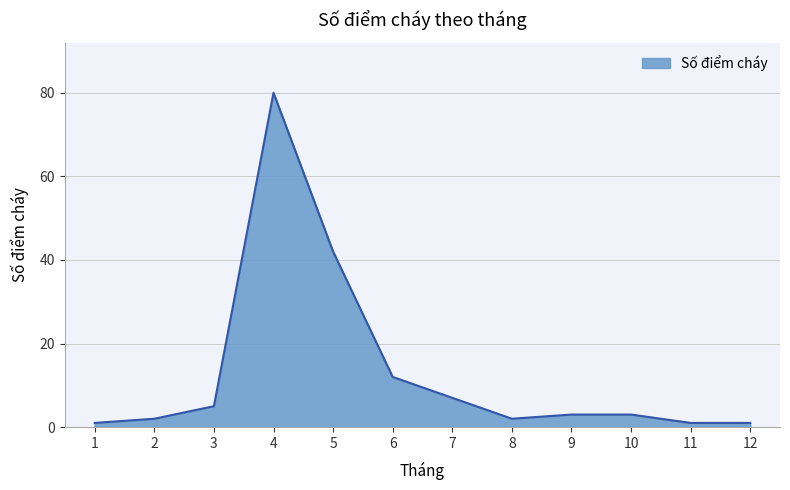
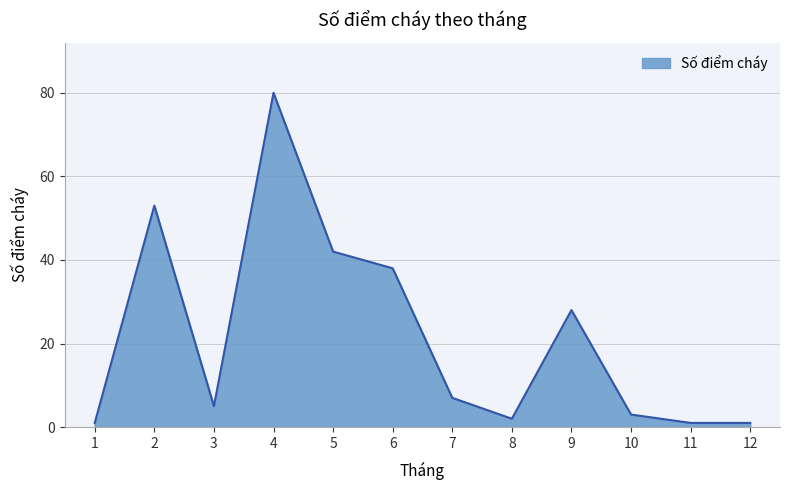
  {
    "1": 1,
-   "2": 2,
+   "2": 53,
    "3": 5,
    "4": 80,
    "5": 42,
-   "6": 12,
+   "6": 38,
    "7": 7,
    "8": 2,
-   "9": 3,
+   "9": 28,
    "10": 3,
    "11": 1,
    "12": 1
  }
